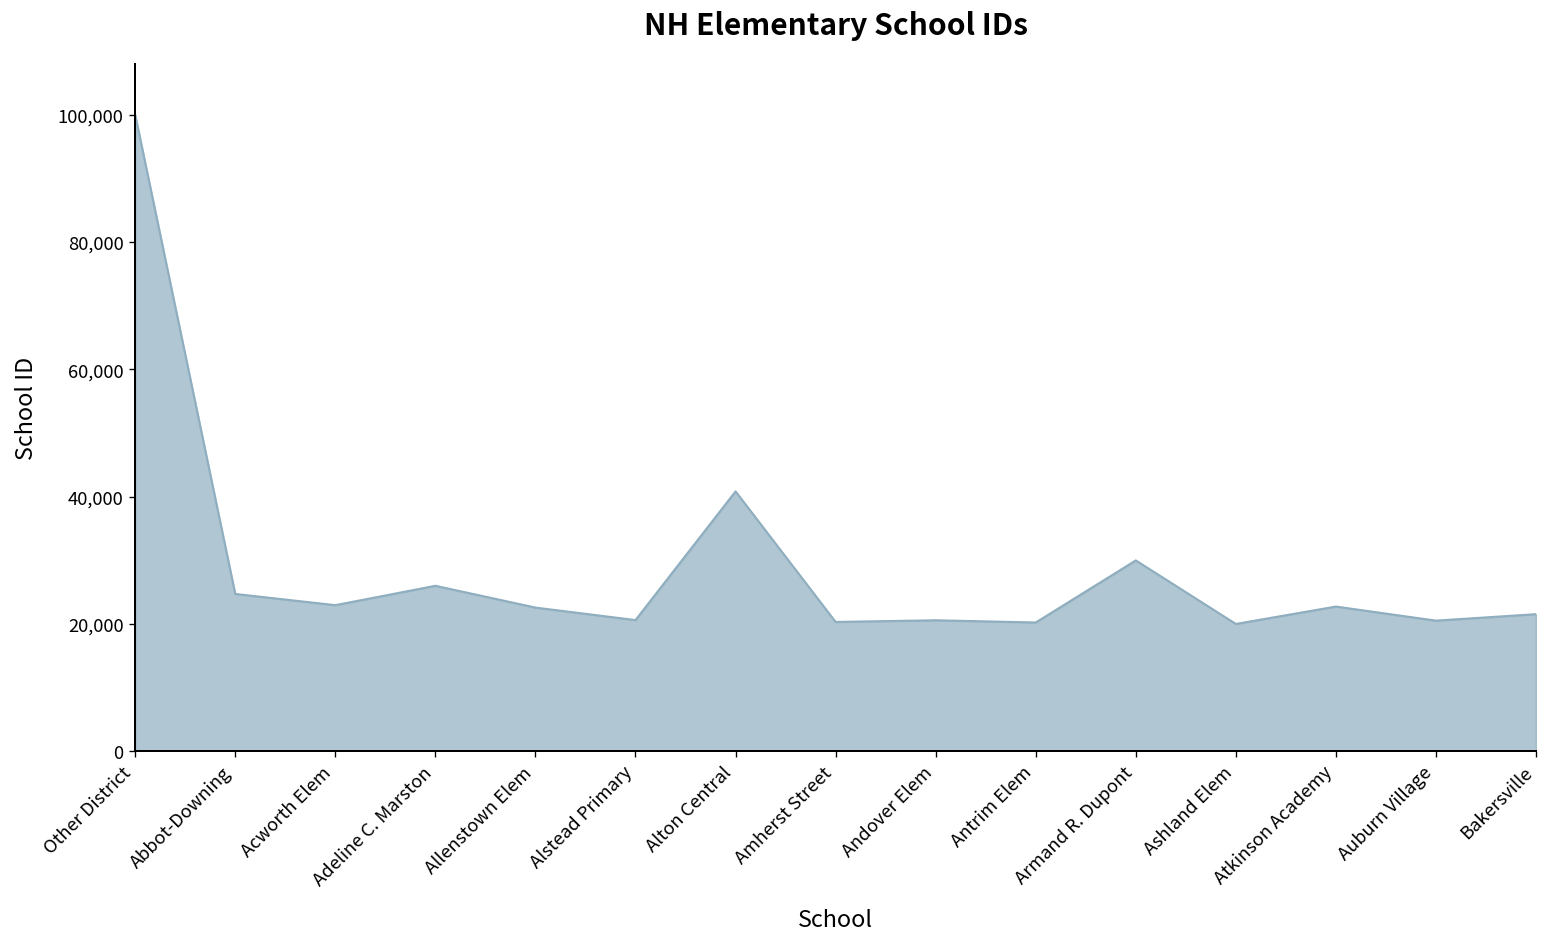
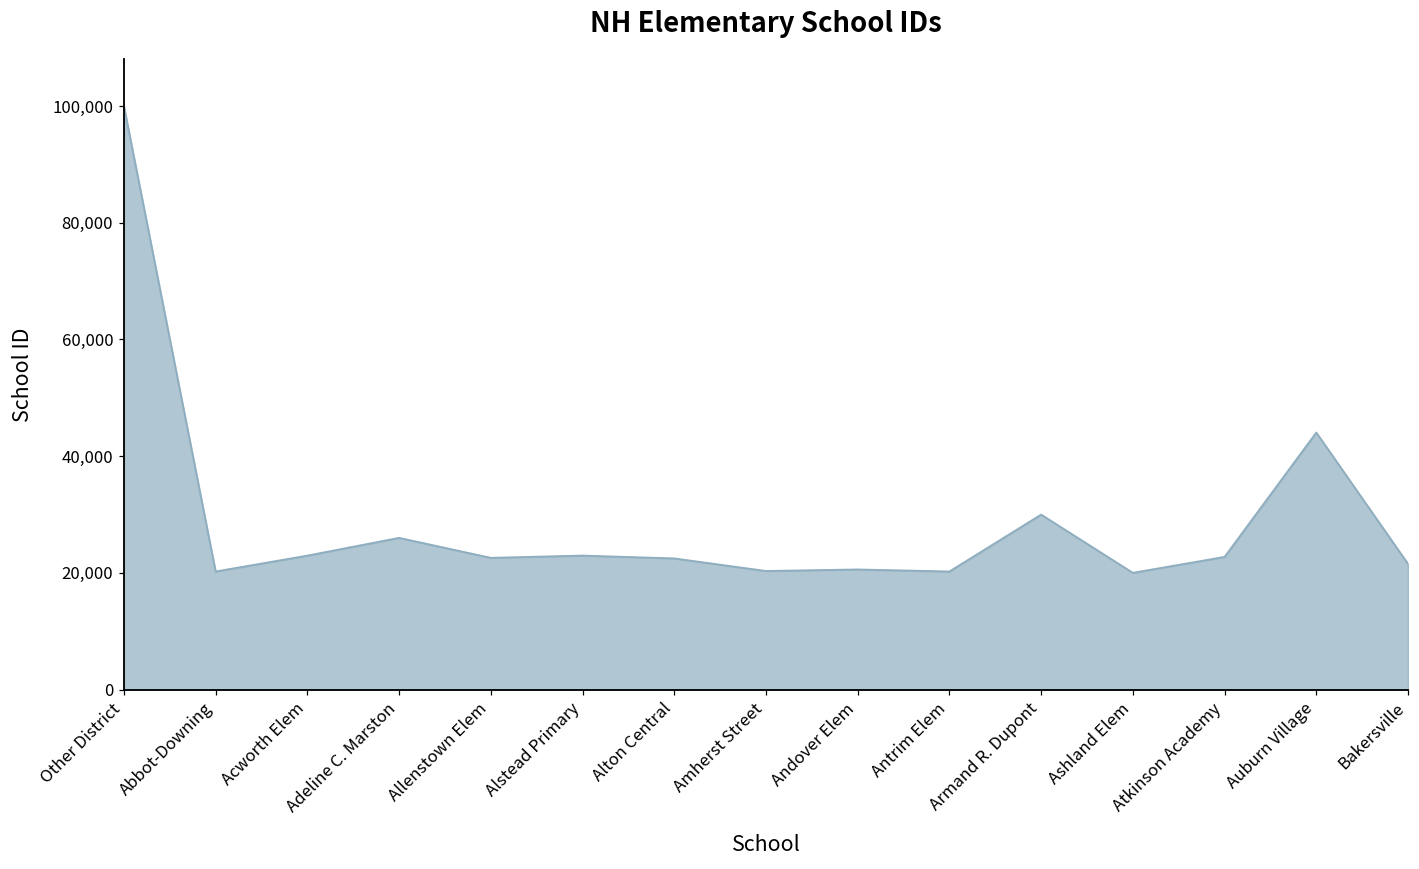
  {
    "Other District": "100,000",
-   "Abbot-Downing": "25,000",
+   "Abbot-Downing": "20,000",
    "Acworth Elem": "23,000",
    "Adeline C. Marston": "26,000",
    "Allenstown Elem": "23,000",
-   "Alstead Primary": "21,000",
-   "Alton Central": "41,000",
+   "Alstead Primary": "23,000",
+   "Alton Central": "22,000",
    "Amherst Street": "20,000",
    "Andover Elem": "21,000",
    "Antrim Elem": "20,000",
    "Armand R. Dupont": "30,000",
    "Ashland Elem": "20,000",
    "Atkinson Academy": "23,000",
-   "Auburn Village": "21,000",
+   "Auburn Village": "44,000",
    "Bakersville": "22,000"
  }
